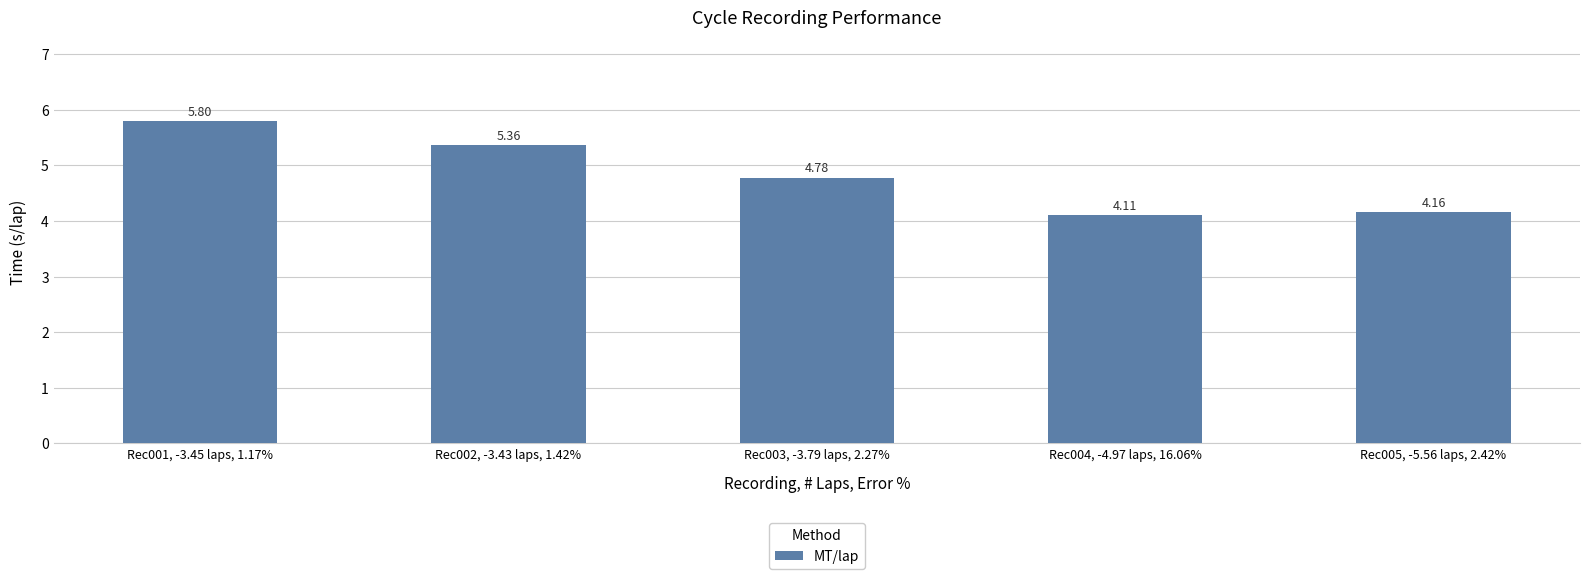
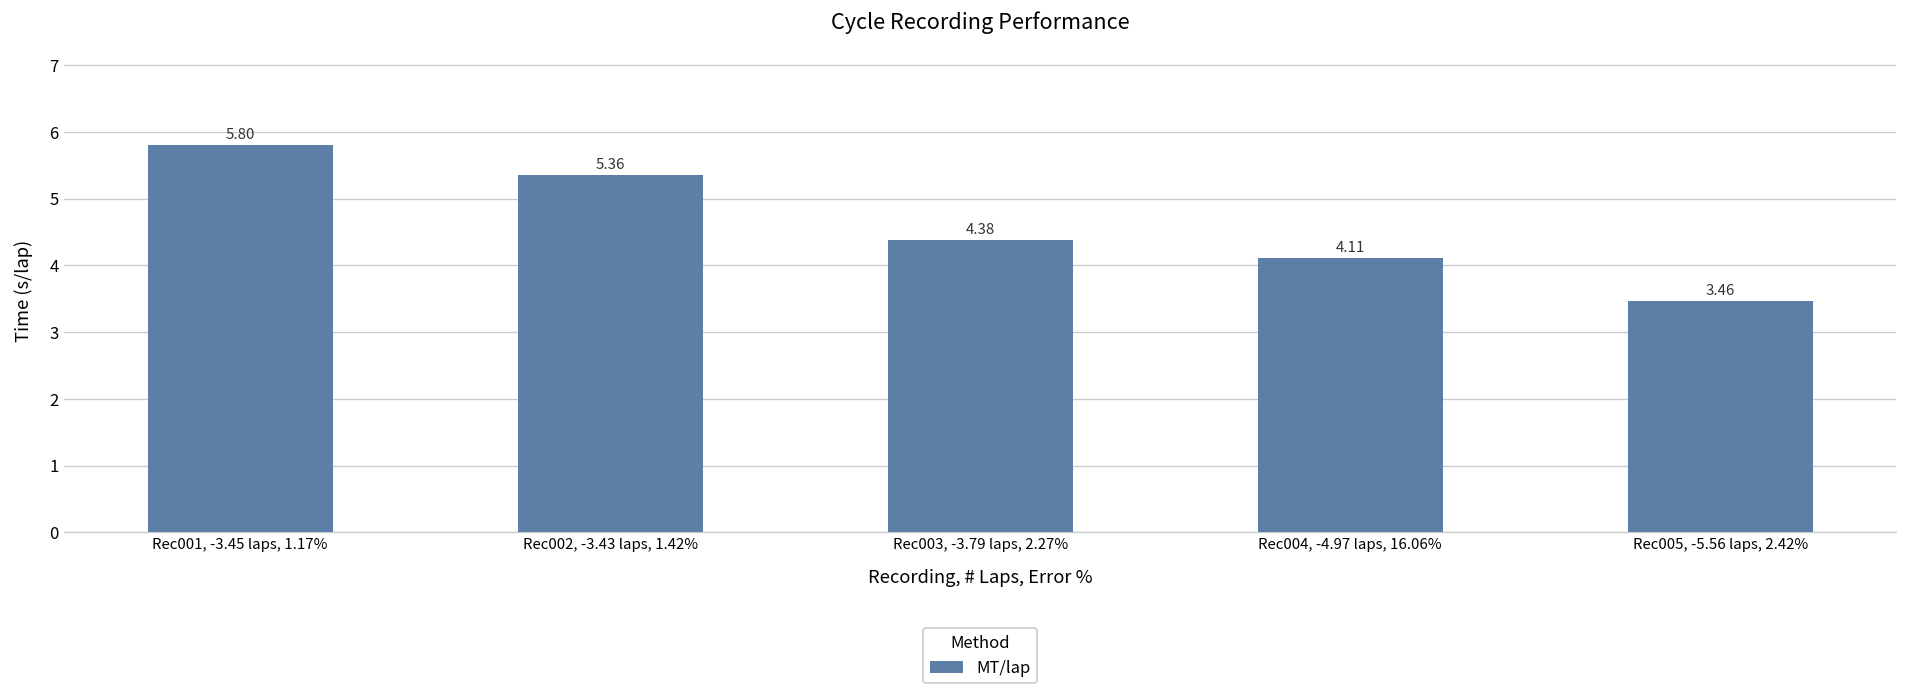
  {
    "Rec001, -3.45 laps, 1.17%": 5.80,
    "Rec002, -3.43 laps, 1.42%": 5.36,
-   "Rec003, -3.79 laps, 2.27%": 4.78,
+   "Rec003, -3.79 laps, 2.27%": 4.38,
    "Rec004, -4.97 laps, 16.06%": 4.11,
-   "Rec005, -5.56 laps, 2.42%": 4.16
+   "Rec005, -5.56 laps, 2.42%": 3.46
  }
